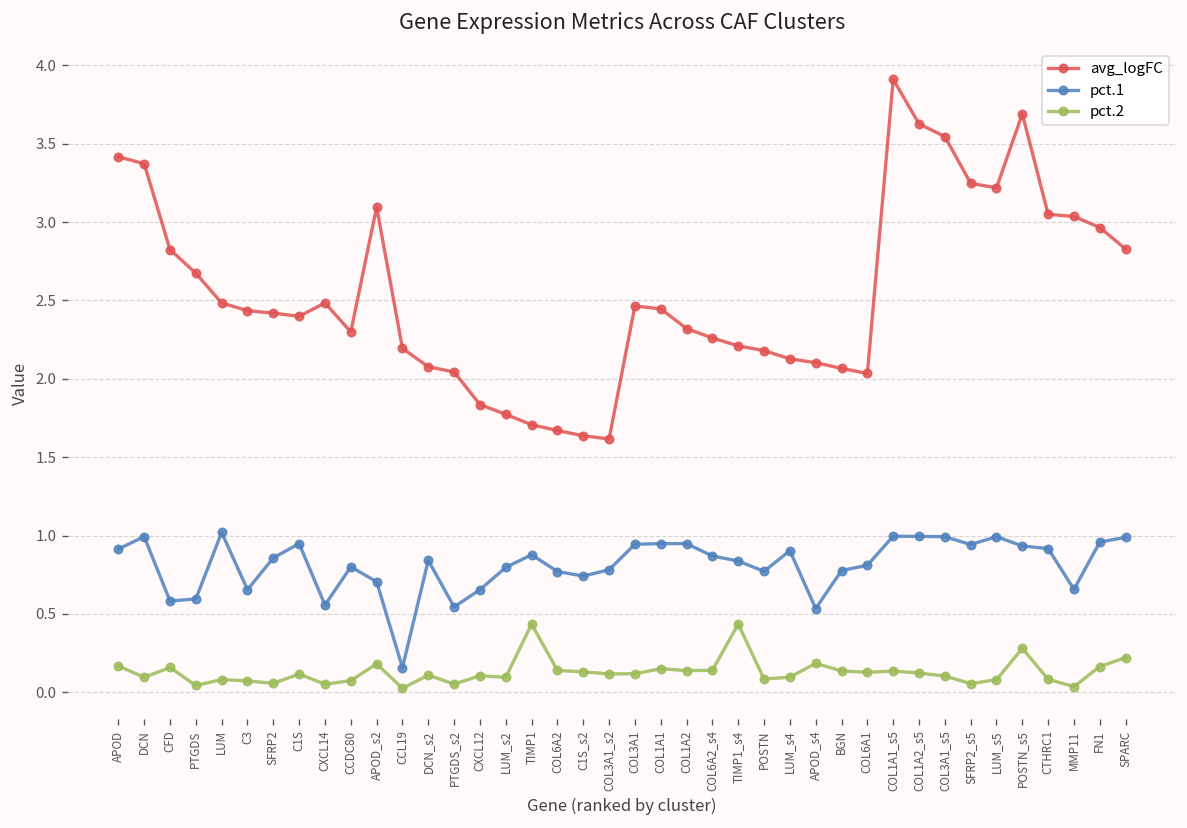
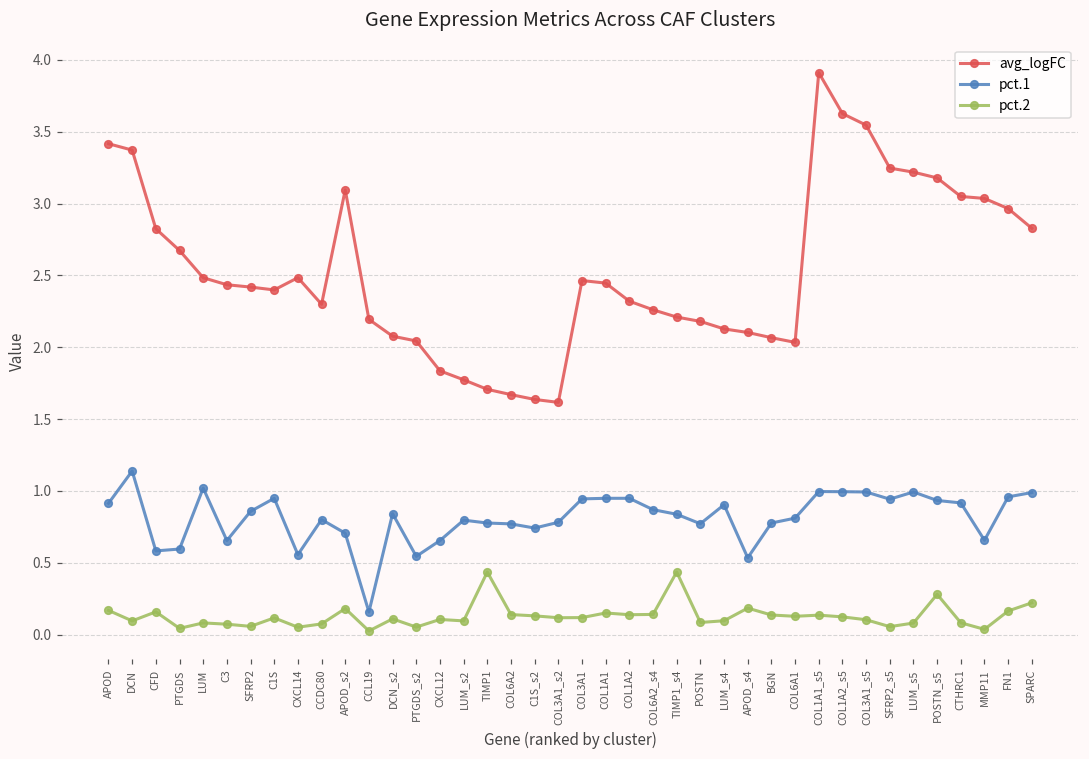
  {
    "avg_logFC": {
      "APOD": 3.42,
      "DCN": 3.37,
      "CFD": 2.82,
      "PTGDS": 2.67,
      "LUM": 2.48,
      "C3": 2.43,
      "SFRP2": 2.42,
      "C1S": 2.40,
      "CXCL14": 2.48,
      "CCDC80": 2.30,
      "APOD_s2": 3.10,
      "CCL19": 2.19,
      "DCN_s2": 2.08,
      "PTGDS_s2": 2.04,
      "CXCL12": 1.84,
      "LUM_s2": 1.77,
      "TIMP1": 1.71,
      "COL6A2": 1.67,
      "C1S_s2": 1.64,
      "COL3A1_s2": 1.62,
      "COL3A1": 2.46,
      "COL1A1": 2.45,
      "COL1A2": 2.32,
      "COL6A2_s4": 2.26,
      "TIMP1_s4": 2.21,
      "POSTN": 2.18,
      "LUM_s4": 2.13,
      "APOD_s4": 2.10,
      "BGN": 2.07,
      "COL6A1": 2.03,
      "COL1A1_s5": 3.91,
      "COL1A2_s5": 3.63,
      "COL3A1_s5": 3.55,
      "SFRP2_s5": 3.25,
      "LUM_s5": 3.22,
-     "POSTN_s5": 3.69,
+     "POSTN_s5": 3.18,
      "CTHRC1": 3.05,
      "MMP11": 3.04,
      "FN1": 2.96,
      "SPARC": 2.83
    },
    "pct.1": {
      "APOD": 0.91,
-     "DCN": 0.99,
+     "DCN": 1.14,
      "CFD": 0.58,
      "PTGDS": 0.60,
      "LUM": 1.02,
      "C3": 0.66,
      "SFRP2": 0.86,
      "C1S": 0.95,
      "CXCL14": 0.56,
      "CCDC80": 0.80,
      "APOD_s2": 0.71,
      "CCL19": 0.16,
      "DCN_s2": 0.84,
      "PTGDS_s2": 0.55,
      "CXCL12": 0.66,
      "LUM_s2": 0.80,
-     "TIMP1": 0.88,
+     "TIMP1": 0.78,
      "COL6A2": 0.77,
      "C1S_s2": 0.74,
      "COL3A1_s2": 0.78,
      "COL3A1": 0.95,
      "COL1A1": 0.95,
      "COL1A2": 0.95,
      "COL6A2_s4": 0.87,
      "TIMP1_s4": 0.84,
      "POSTN": 0.77,
      "LUM_s4": 0.90,
      "APOD_s4": 0.54,
      "BGN": 0.78,
      "COL6A1": 0.81,
      "COL1A1_s5": 1.00,
      "COL1A2_s5": 1.00,
      "COL3A1_s5": 0.99,
      "SFRP2_s5": 0.94,
      "LUM_s5": 0.99,
      "POSTN_s5": 0.93,
      "CTHRC1": 0.92,
      "MMP11": 0.66,
      "FN1": 0.96,
      "SPARC": 0.99
    },
    "pct.2": {
      "APOD": 0.17,
      "DCN": 0.10,
      "CFD": 0.16,
      "PTGDS": 0.04,
      "LUM": 0.08,
      "C3": 0.07,
      "SFRP2": 0.06,
      "C1S": 0.12,
      "CXCL14": 0.05,
      "CCDC80": 0.08,
      "APOD_s2": 0.18,
      "CCL19": 0.03,
      "DCN_s2": 0.11,
      "PTGDS_s2": 0.05,
      "CXCL12": 0.11,
      "LUM_s2": 0.10,
      "TIMP1": 0.44,
      "COL6A2": 0.14,
      "C1S_s2": 0.13,
      "COL3A1_s2": 0.12,
      "COL3A1": 0.12,
      "COL1A1": 0.15,
      "COL1A2": 0.14,
      "COL6A2_s4": 0.14,
      "TIMP1_s4": 0.44,
      "POSTN": 0.09,
      "LUM_s4": 0.10,
      "APOD_s4": 0.19,
      "BGN": 0.14,
      "COL6A1": 0.13,
      "COL1A1_s5": 0.14,
      "COL1A2_s5": 0.12,
      "COL3A1_s5": 0.10,
      "SFRP2_s5": 0.06,
      "LUM_s5": 0.08,
      "POSTN_s5": 0.28,
      "CTHRC1": 0.08,
      "MMP11": 0.04,
      "FN1": 0.17,
      "SPARC": 0.22
    }
  }
